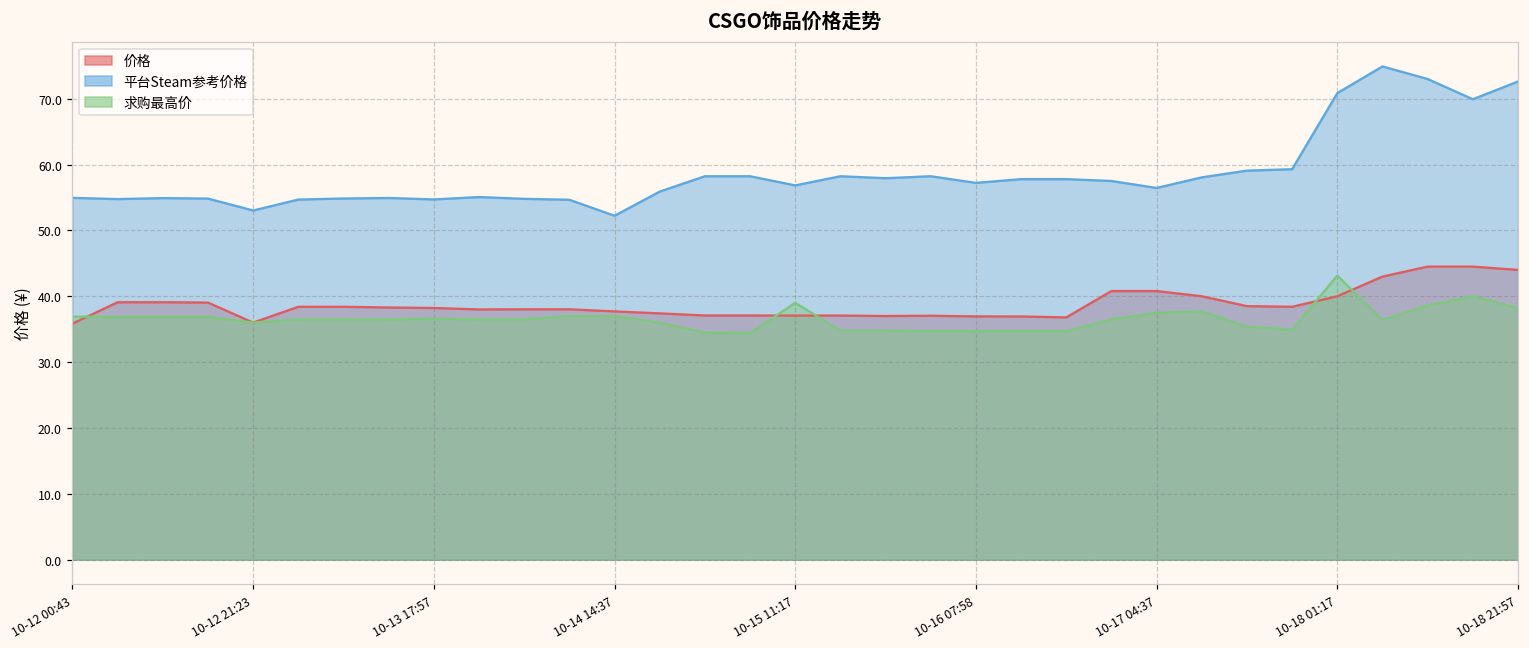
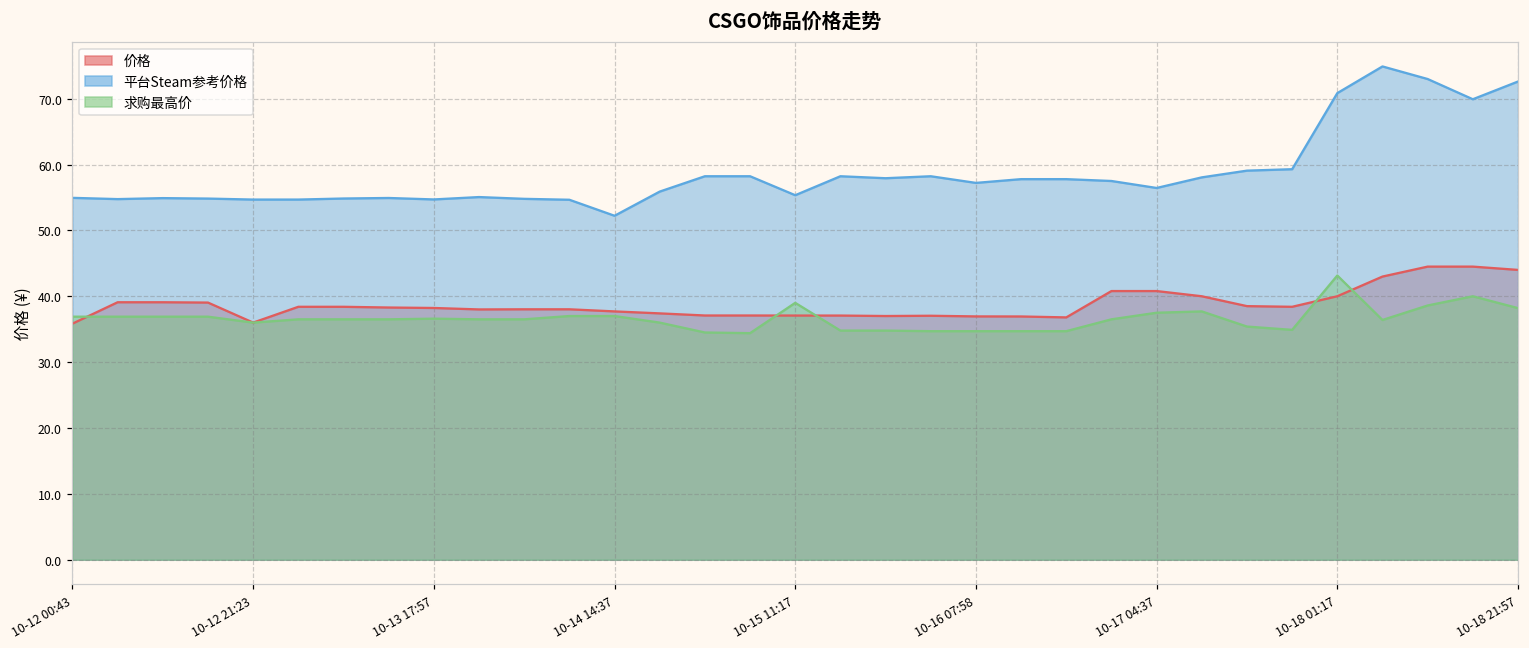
  {
    "价格": {
      "10-12 00:43": 36,
      "10-13 17:57": 38,
      "10-14 14:37": 38,
      "10-15 11:17": 37,
      "10-16 07:58": 37,
      "10-17 04:37": 41,
      "10-18 01:17": 40,
      "10-18 21:57": 44
    },
    "平台Steam参考价格": {
      "10-12 00:43": 55,
-     "10-12 21:23": 53,
+     "10-12 21:23": 55,
      "10-13 17:57": 55,
      "10-14 14:37": 52,
-     "10-15 11:17": 57,
+     "10-15 11:17": 55,
      "10-16 07:58": 57,
      "10-17 04:37": 56,
      "10-18 01:17": 71,
      "10-18 21:57": 73
    },
    "求购最高价": {
      "10-12 00:43": 37,
      "10-13 17:57": 37,
      "10-14 14:37": 37,
      "10-15 11:17": 39,
      "10-16 07:58": 35,
      "10-17 04:37": 38,
      "10-18 01:17": 43,
      "10-18 21:57": 38
    }
  }
